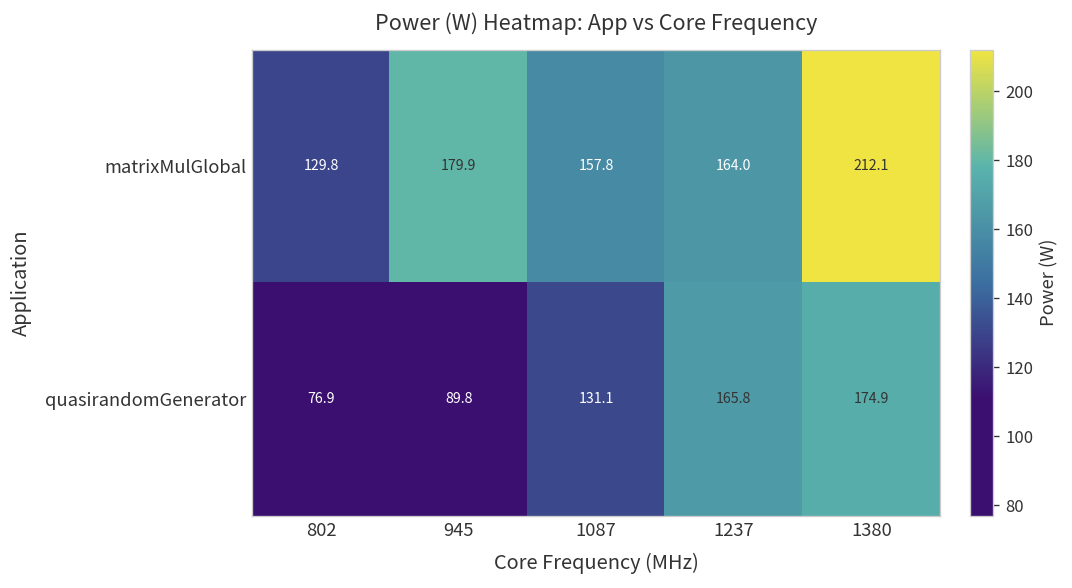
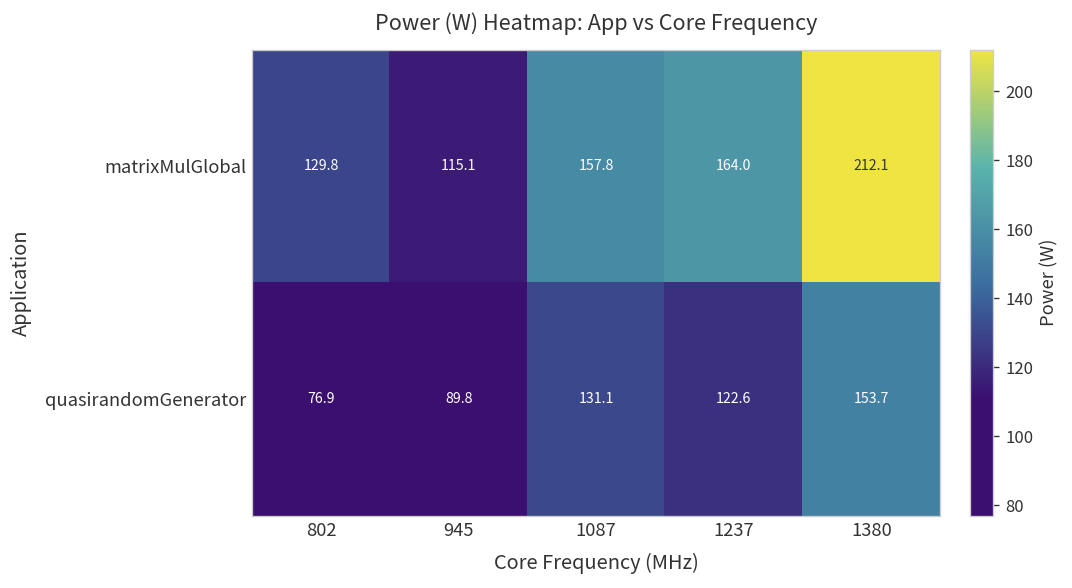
  {
    "matrixMulGlobal": {
      "802": 129.8,
-     "945": 179.9,
+     "945": 115.1,
      "1087": 157.8,
      "1237": 164.0,
      "1380": 212.1
    },
    "quasirandomGenerator": {
      "802": 76.9,
      "945": 89.8,
      "1087": 131.1,
-     "1237": 165.8,
-     "1380": 174.9
+     "1237": 122.6,
+     "1380": 153.7
    }
  }
